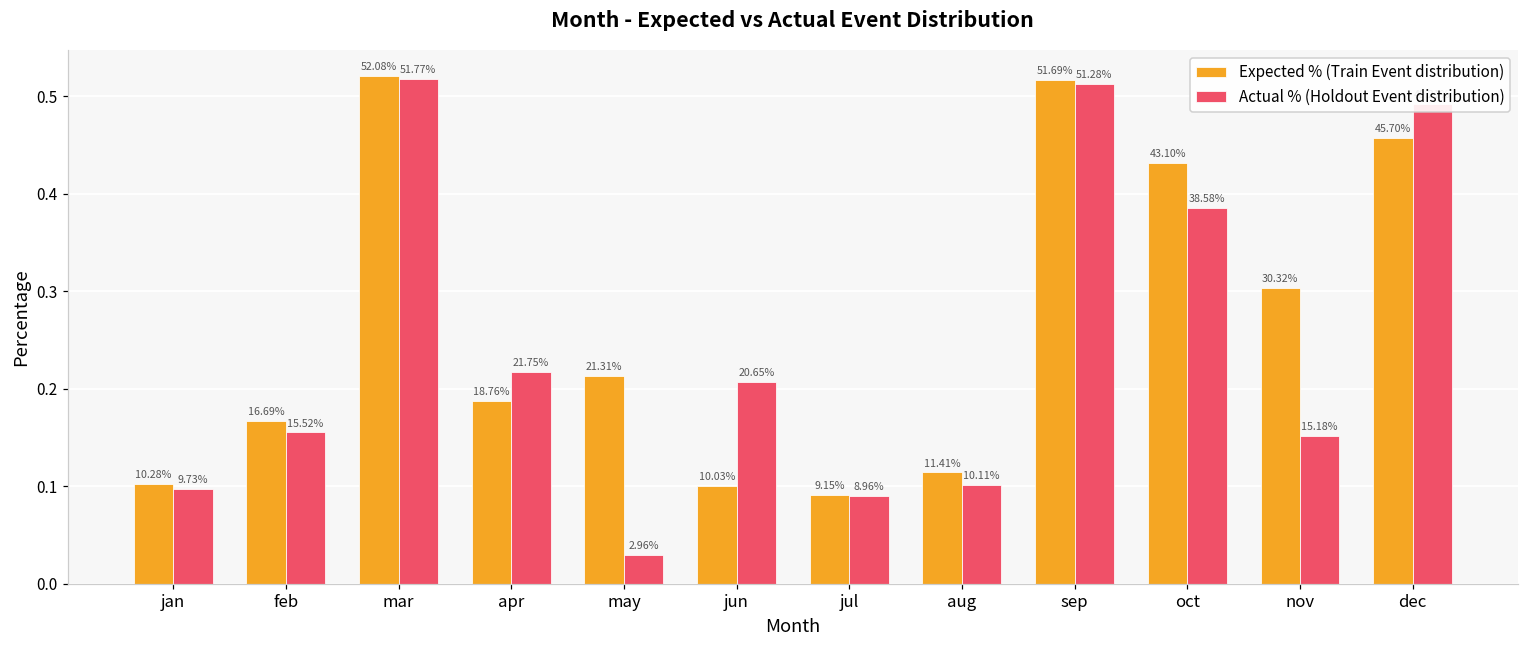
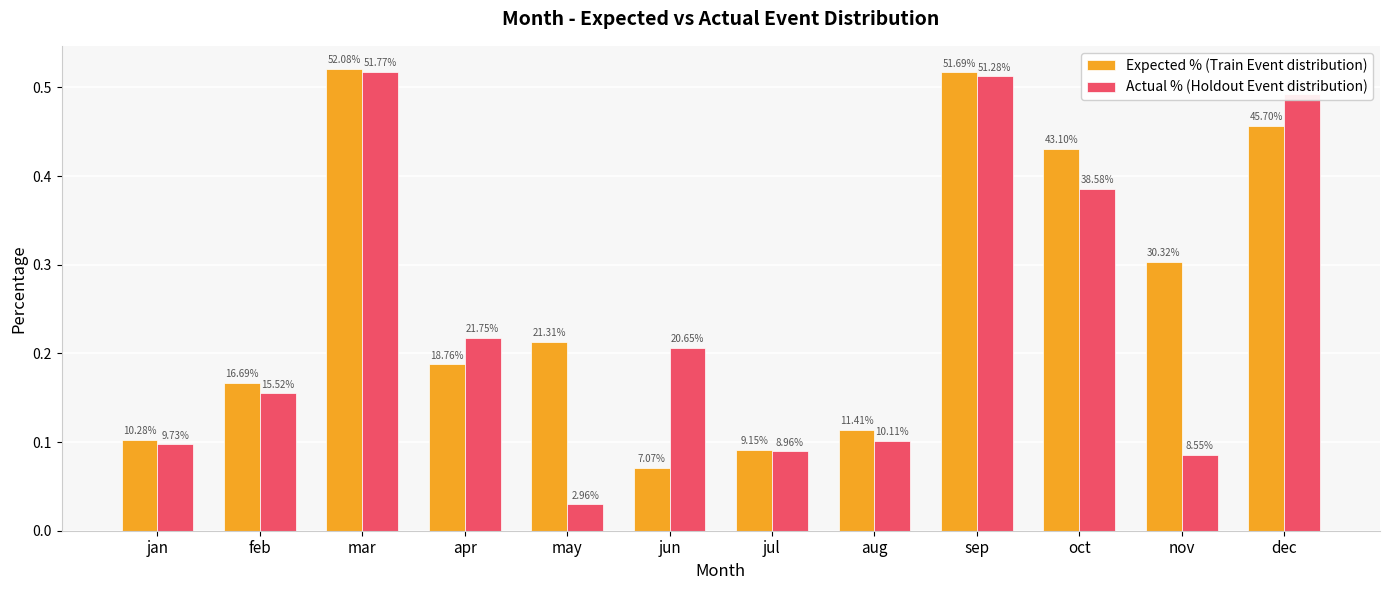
  {
    "Expected % (Train Event distribution)": {
      "jan": "10.28%",
      "feb": "16.69%",
      "mar": "52.08%",
      "apr": "18.76%",
      "may": "21.31%",
-     "jun": "10.03%",
+     "jun": "7.07%",
      "jul": "9.15%",
      "aug": "11.41%",
      "sep": "51.69%",
      "oct": "43.10%",
      "nov": "30.32%",
      "dec": "45.70%"
    },
    "Actual % (Holdout Event distribution)": {
      "jan": "9.73%",
      "feb": "15.52%",
      "mar": "51.77%",
      "apr": "21.75%",
      "may": "2.96%",
      "jun": "20.65%",
      "jul": "8.96%",
      "aug": "10.11%",
      "sep": "51.28%",
      "oct": "38.58%",
-     "nov": "15.18%"
+     "nov": "8.55%"
    }
  }
